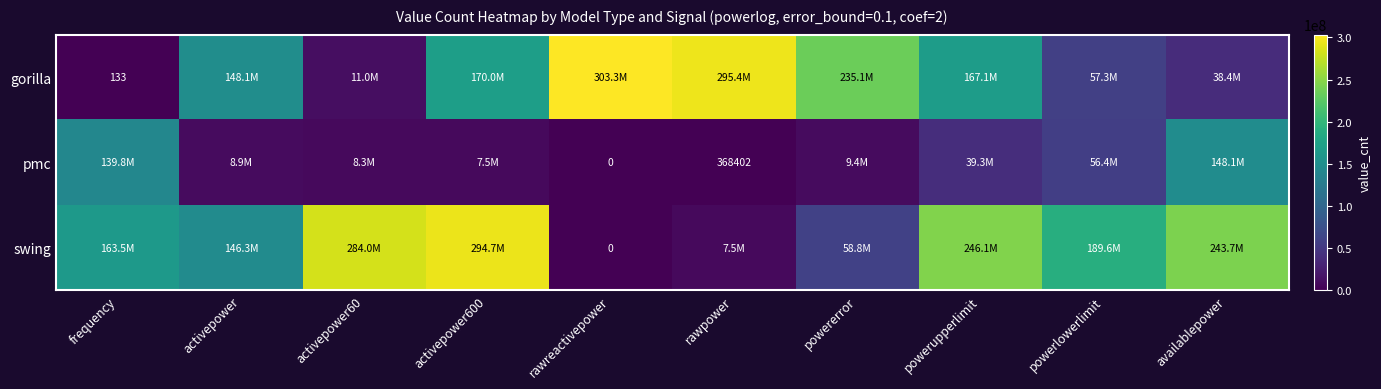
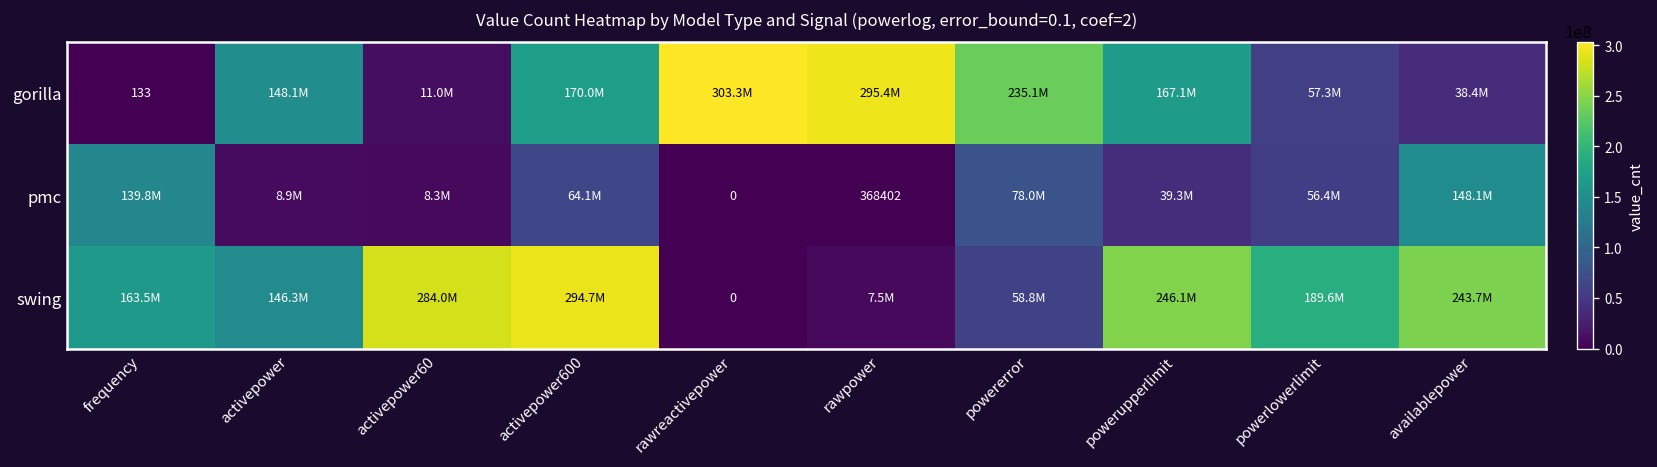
  {
    "gorilla": {
      "frequency": "133",
      "activepower": "148.1M",
      "activepower60": "11.0M",
      "activepower600": "170.0M",
      "rawreactivepower": "303.3M",
      "rawpower": "295.4M",
      "powererror": "235.1M",
      "powerupperlimit": "167.1M",
      "powerlowerlimit": "57.3M",
      "availablepower": "38.4M"
    },
    "pmc": {
      "frequency": "139.8M",
      "activepower": "8.9M",
      "activepower60": "8.3M",
-     "activepower600": "7.5M",
+     "activepower600": "64.1M",
      "rawreactivepower": "0",
      "rawpower": "368402",
-     "powererror": "9.4M",
+     "powererror": "78.0M",
      "powerupperlimit": "39.3M",
      "powerlowerlimit": "56.4M",
      "availablepower": "148.1M"
    },
    "swing": {
      "frequency": "163.5M",
      "activepower": "146.3M",
      "activepower60": "284.0M",
      "activepower600": "294.7M",
      "rawreactivepower": "0",
      "rawpower": "7.5M",
      "powererror": "58.8M",
      "powerupperlimit": "246.1M",
      "powerlowerlimit": "189.6M",
      "availablepower": "243.7M"
    }
  }
